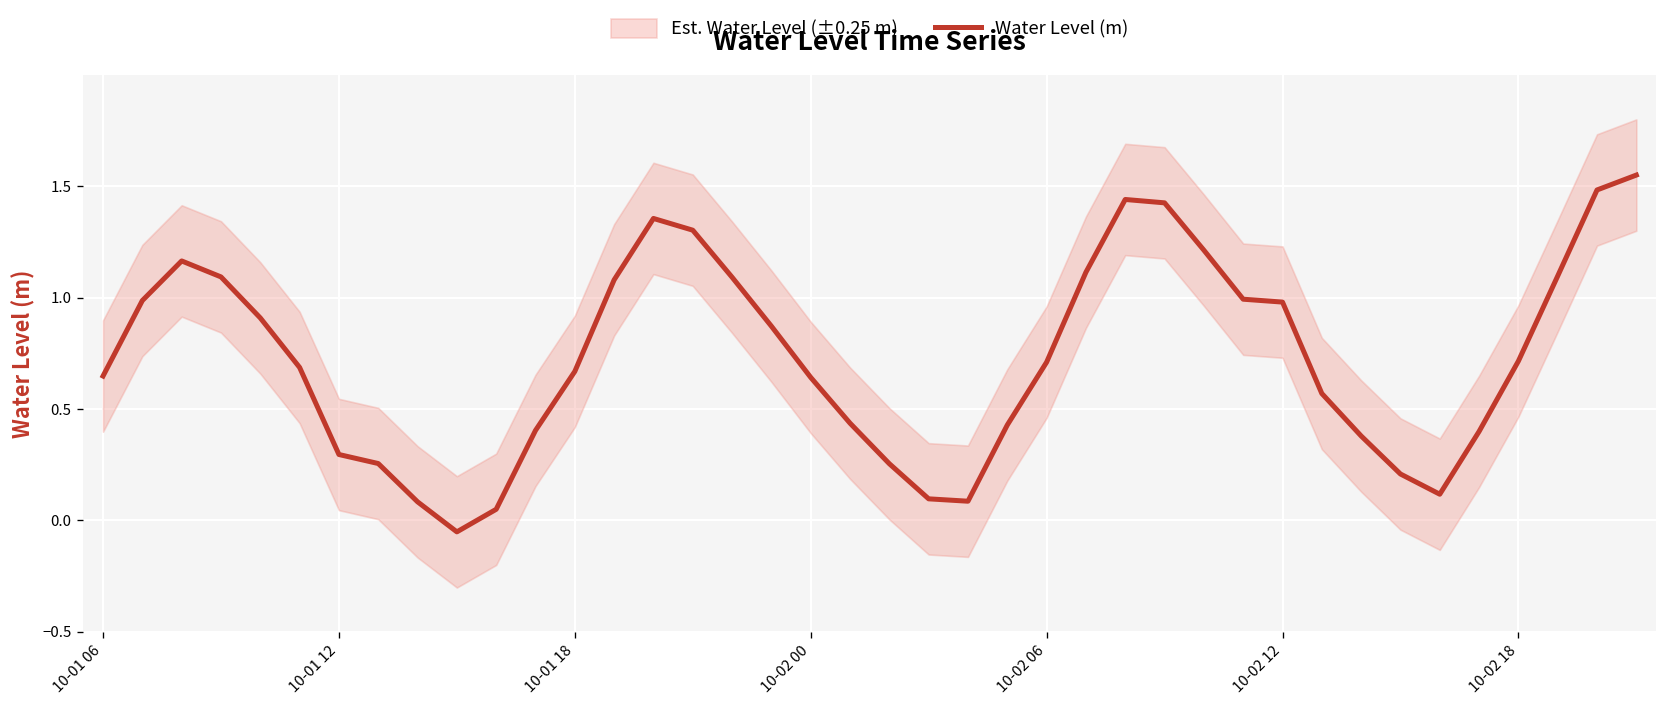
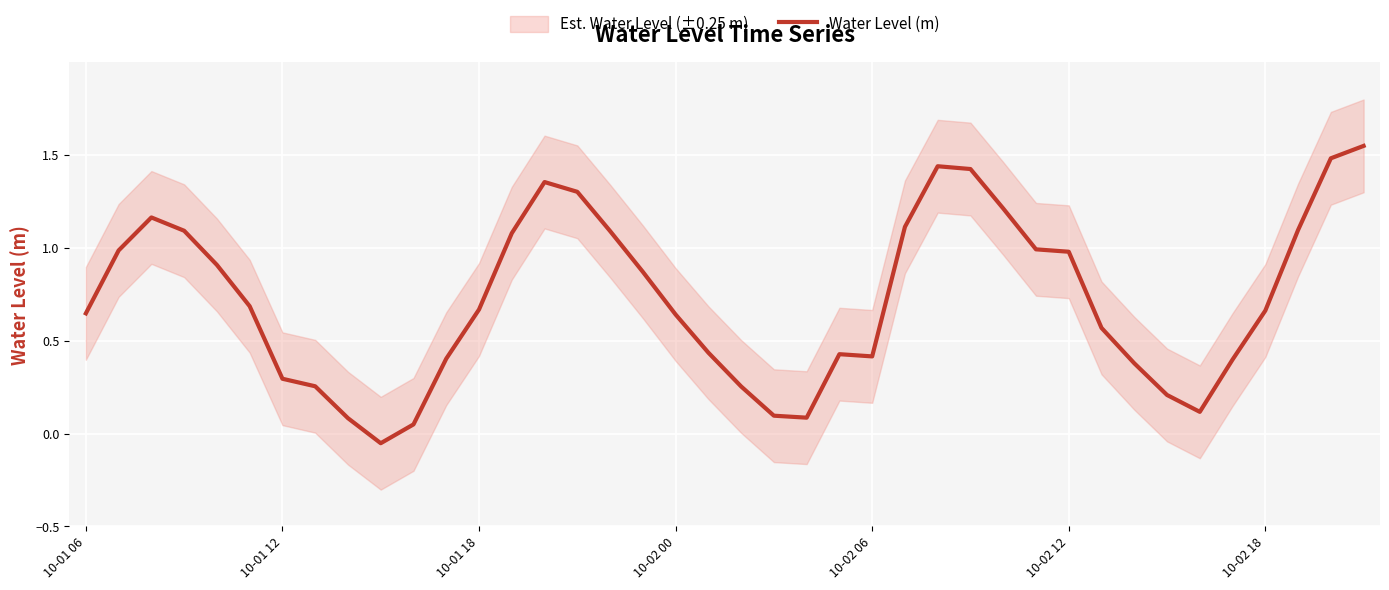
  {
    "Water Level (m)": {
      "10-01 06": 0.65,
      "10-01 12": 0.30,
      "10-01 18": 0.67,
      "10-02 00": 0.64,
-     "10-02 06": 0.71,
+     "10-02 06": 0.42,
      "10-02 12": 0.98,
-     "10-02 18": 0.71
+     "10-02 18": 0.66
    }
  }
